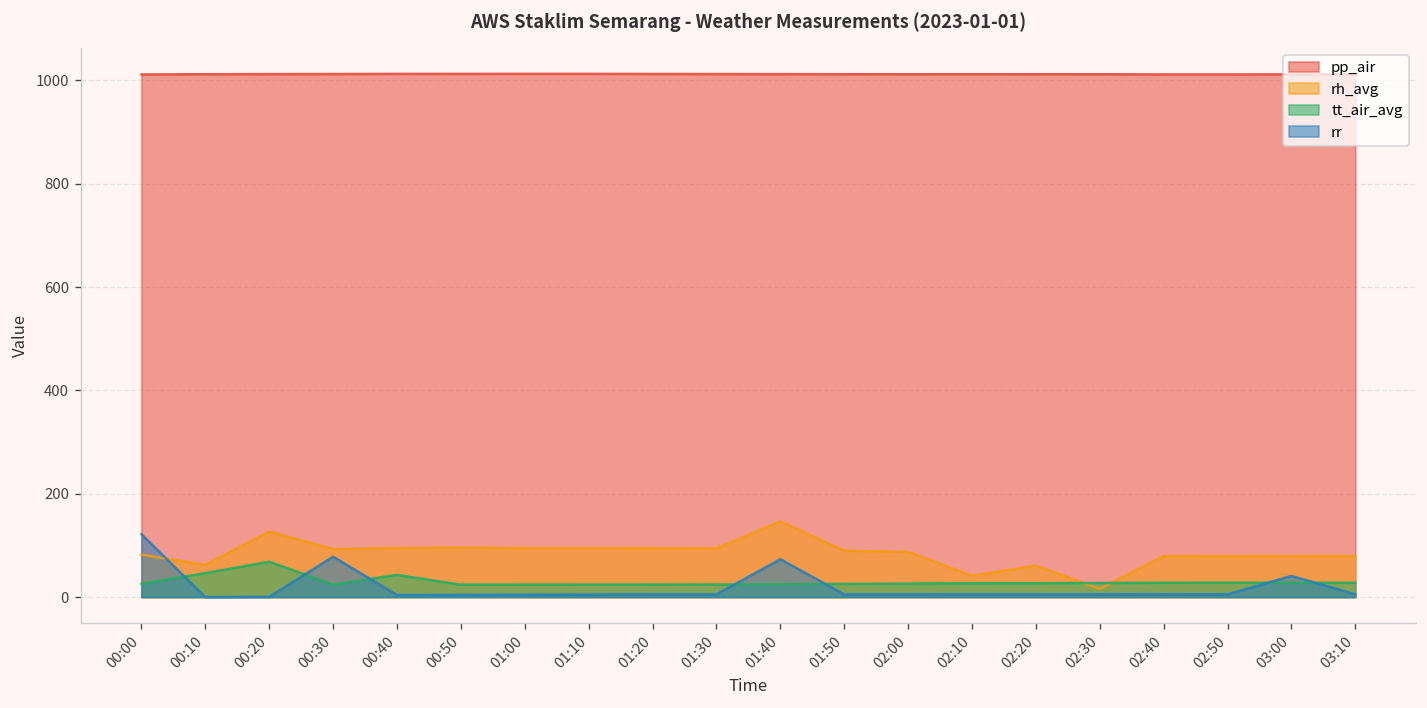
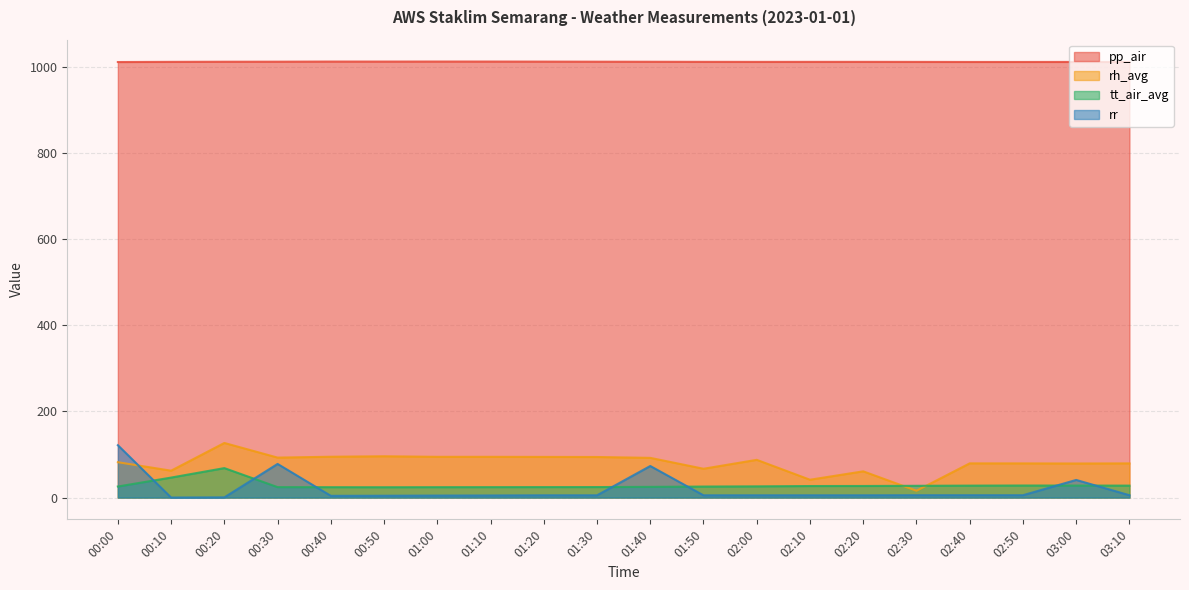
  {
    "pp_air": {
      "00:00": 1010,
      "00:10": 1010,
      "00:20": 1010,
      "00:30": 1010,
      "00:40": 1010,
      "00:50": 1010,
      "01:00": 1010,
      "01:10": 1010,
      "01:20": 1010,
      "01:30": 1010,
      "01:40": 1010,
      "01:50": 1010,
      "02:00": 1010,
      "02:10": 1010,
      "02:20": 1010,
      "02:30": 1010,
      "02:40": 1010,
      "02:50": 1010
    },
    "rh_avg": {
      "00:00": 80,
      "00:10": 60,
      "00:20": 130,
      "00:30": 90,
      "00:40": 90,
      "00:50": 100,
      "01:00": 90,
      "01:10": 90,
      "01:20": 90,
      "01:30": 90,
-     "01:40": 150,
-     "01:50": 90,
+     "01:40": 90,
+     "01:50": 70,
      "02:00": 90,
      "02:10": 40,
      "02:20": 60,
      "02:30": 20,
      "02:40": 80,
      "02:50": 80,
      "03:00": 80,
      "03:10": 80
    },
    "tt_air_avg": {
      "00:00": 30,
      "00:10": 50,
      "00:20": 70,
      "00:30": 20,
-     "00:40": 40,
+     "00:40": 20,
      "00:50": 20,
      "01:00": 20,
      "01:10": 20,
      "01:20": 20,
      "01:30": 20,
      "01:40": 20,
      "01:50": 30,
      "02:00": 30,
      "02:10": 30,
      "02:20": 30,
      "02:30": 30,
      "02:40": 30,
      "02:50": 30,
      "03:00": 30,
      "03:10": 30
    },
    "rr": {
      "00:00": 120,
      "00:10": 0,
      "00:20": 0,
      "00:30": 80,
      "00:40": 0,
      "00:50": 0,
      "01:00": 0,
      "01:10": 0,
      "01:20": 10,
      "01:30": 10,
      "01:40": 70,
      "01:50": 10,
      "02:00": 10,
      "02:10": 10,
      "02:20": 10,
      "02:30": 10,
      "02:40": 10,
      "02:50": 10,
      "03:00": 40,
      "03:10": 10
    }
  }
